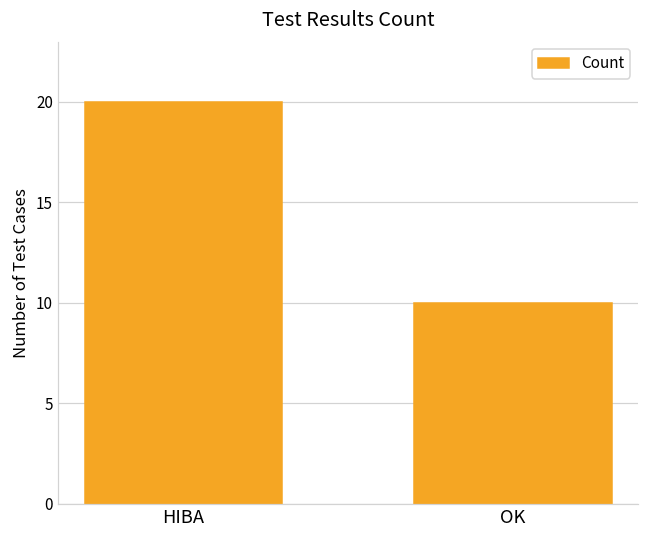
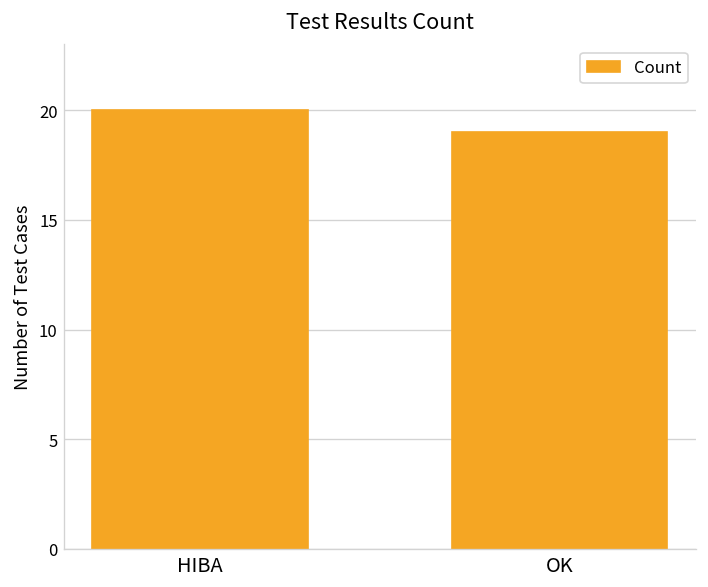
  {
    "HIBA": 20,
-   "OK": 10
+   "OK": 19
  }
